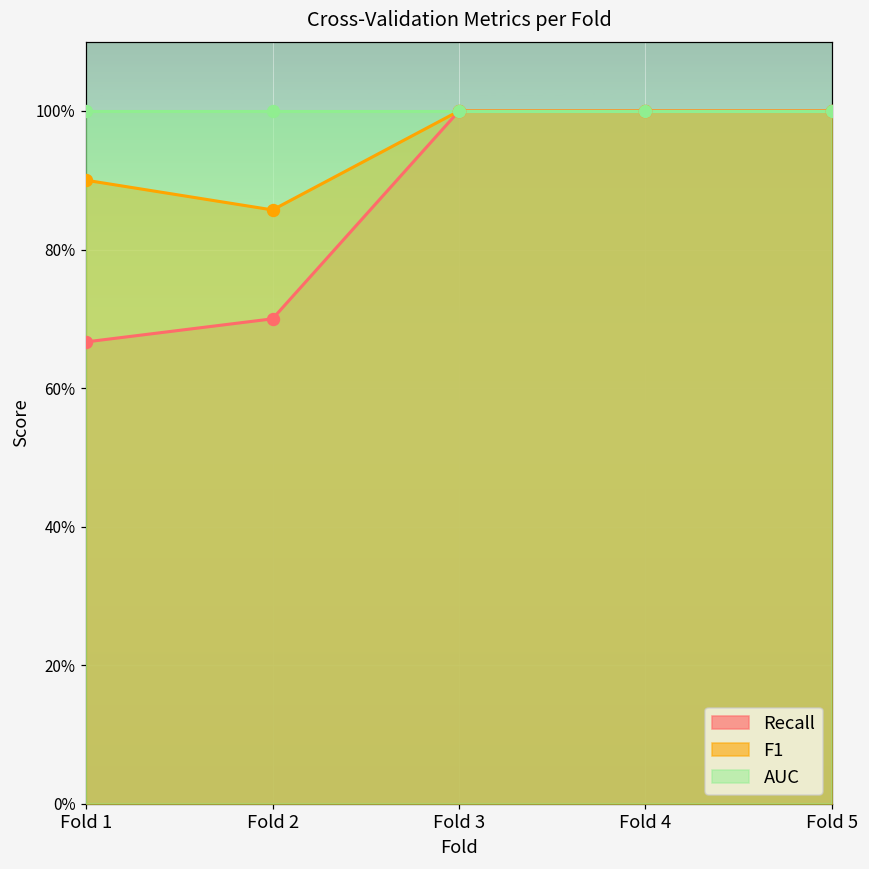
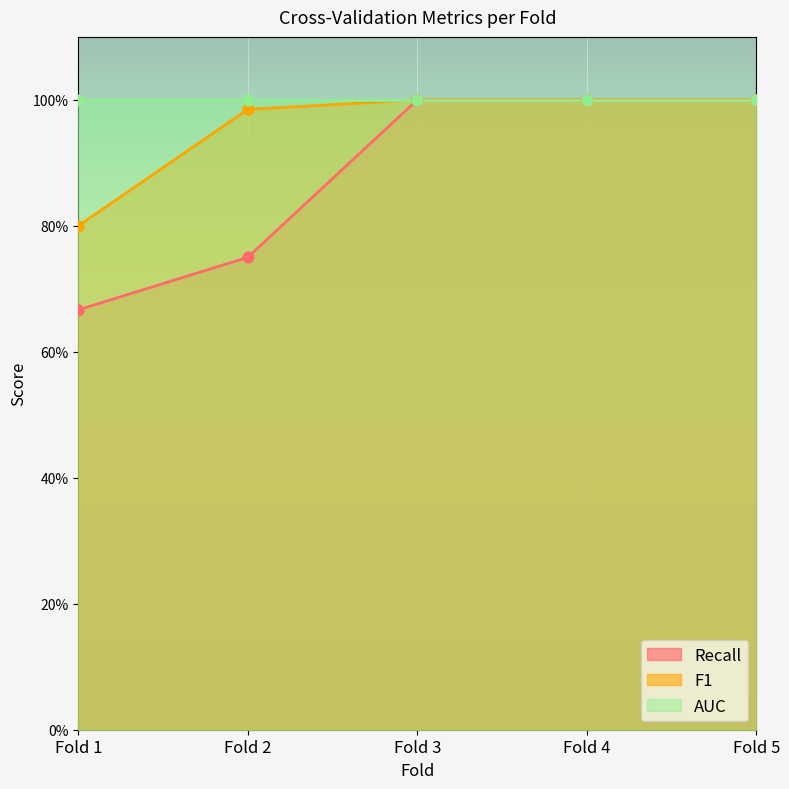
  {
    "Recall": {
      "Fold 1": "67%",
-     "Fold 2": "70%"
+     "Fold 2": "75%"
    },
    "F1": {
-     "Fold 1": "90%",
-     "Fold 2": "86%"
+     "Fold 1": "80%",
+     "Fold 2": "98%"
    },
    "AUC": {
      "Fold 1": "100%",
      "Fold 2": "100%"
    }
  }
